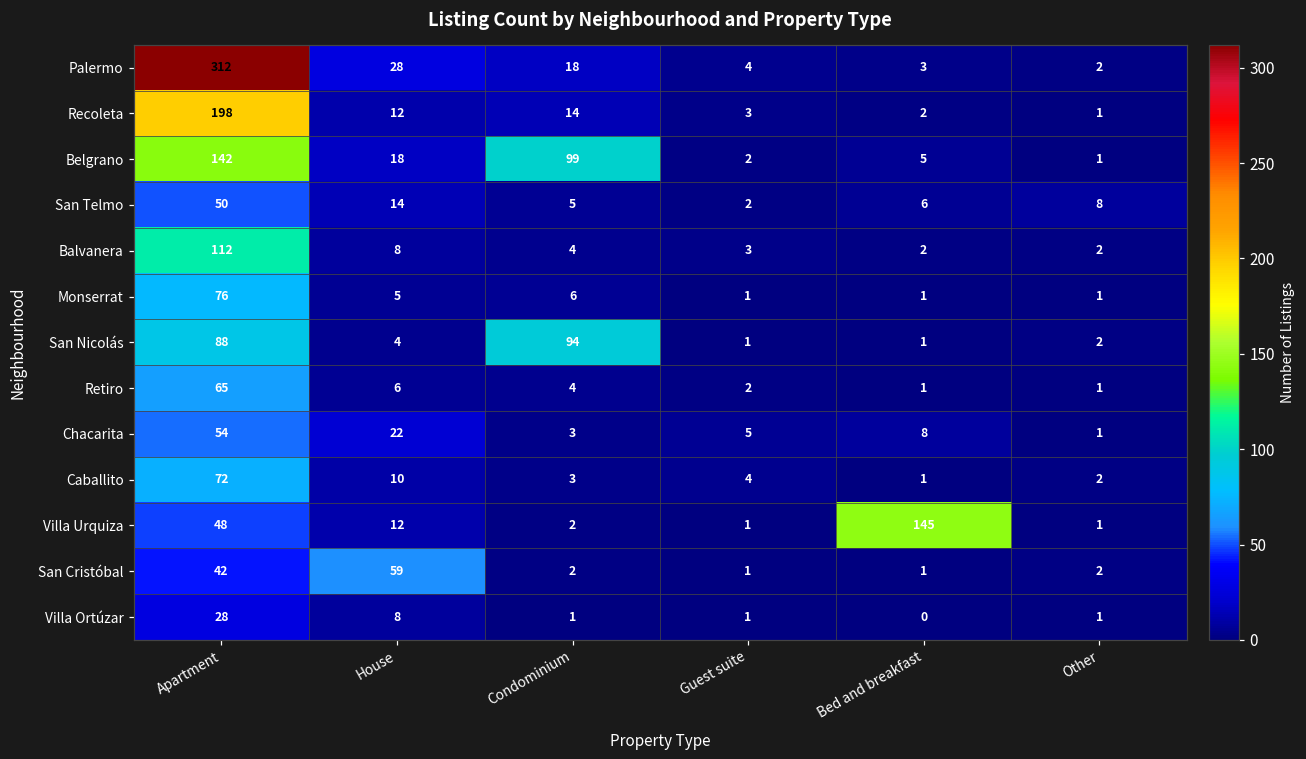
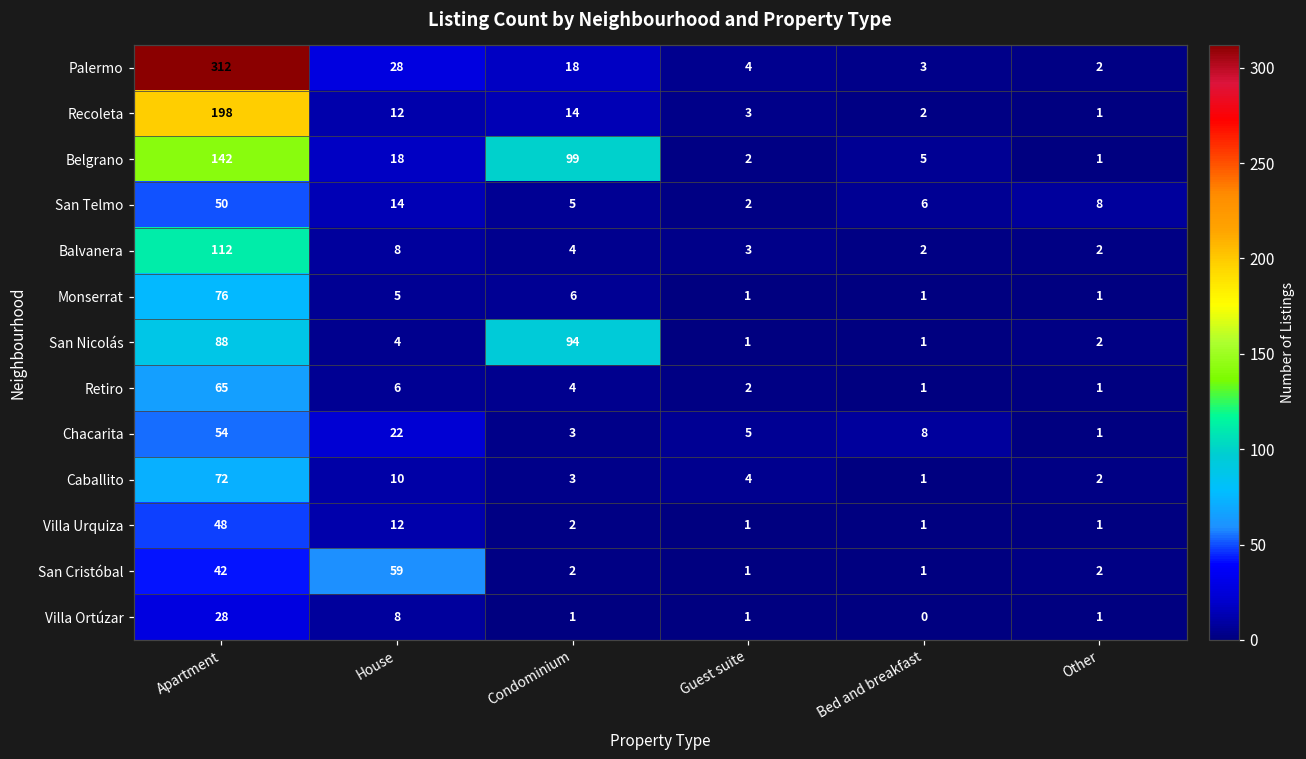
  {
    "Palermo": {
      "Apartment": 312,
      "House": 28,
      "Condominium": 18,
      "Guest suite": 4,
      "Bed and breakfast": 3,
      "Other": 2
    },
    "Recoleta": {
      "Apartment": 198,
      "House": 12,
      "Condominium": 14,
      "Guest suite": 3,
      "Bed and breakfast": 2,
      "Other": 1
    },
    "Belgrano": {
      "Apartment": 142,
      "House": 18,
      "Condominium": 99,
      "Guest suite": 2,
      "Bed and breakfast": 5,
      "Other": 1
    },
    "San Telmo": {
      "Apartment": 50,
      "House": 14,
      "Condominium": 5,
      "Guest suite": 2,
      "Bed and breakfast": 6,
      "Other": 8
    },
    "Balvanera": {
      "Apartment": 112,
      "House": 8,
      "Condominium": 4,
      "Guest suite": 3,
      "Bed and breakfast": 2,
      "Other": 2
    },
    "Monserrat": {
      "Apartment": 76,
      "House": 5,
      "Condominium": 6,
      "Guest suite": 1,
      "Bed and breakfast": 1,
      "Other": 1
    },
    "San Nicolás": {
      "Apartment": 88,
      "House": 4,
      "Condominium": 94,
      "Guest suite": 1,
      "Bed and breakfast": 1,
      "Other": 2
    },
    "Retiro": {
      "Apartment": 65,
      "House": 6,
      "Condominium": 4,
      "Guest suite": 2,
      "Bed and breakfast": 1,
      "Other": 1
    },
    "Chacarita": {
      "Apartment": 54,
      "House": 22,
      "Condominium": 3,
      "Guest suite": 5,
      "Bed and breakfast": 8,
      "Other": 1
    },
    "Caballito": {
      "Apartment": 72,
      "House": 10,
      "Condominium": 3,
      "Guest suite": 4,
      "Bed and breakfast": 1,
      "Other": 2
    },
    "Villa Urquiza": {
      "Apartment": 48,
      "House": 12,
      "Condominium": 2,
      "Guest suite": 1,
-     "Bed and breakfast": 145,
+     "Bed and breakfast": 1,
      "Other": 1
    },
    "San Cristóbal": {
      "Apartment": 42,
      "House": 59,
      "Condominium": 2,
      "Guest suite": 1,
      "Bed and breakfast": 1,
      "Other": 2
    },
    "Villa Ortúzar": {
      "Apartment": 28,
      "House": 8,
      "Condominium": 1,
      "Guest suite": 1,
      "Bed and breakfast": 0,
      "Other": 1
    }
  }
